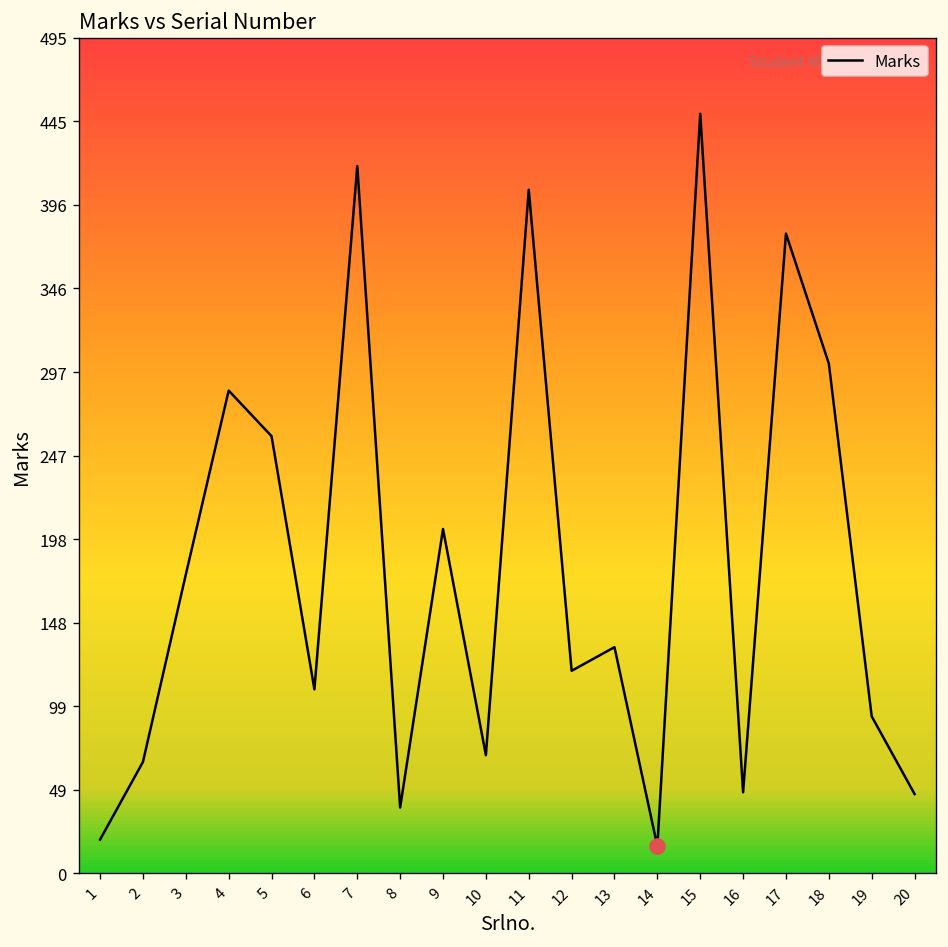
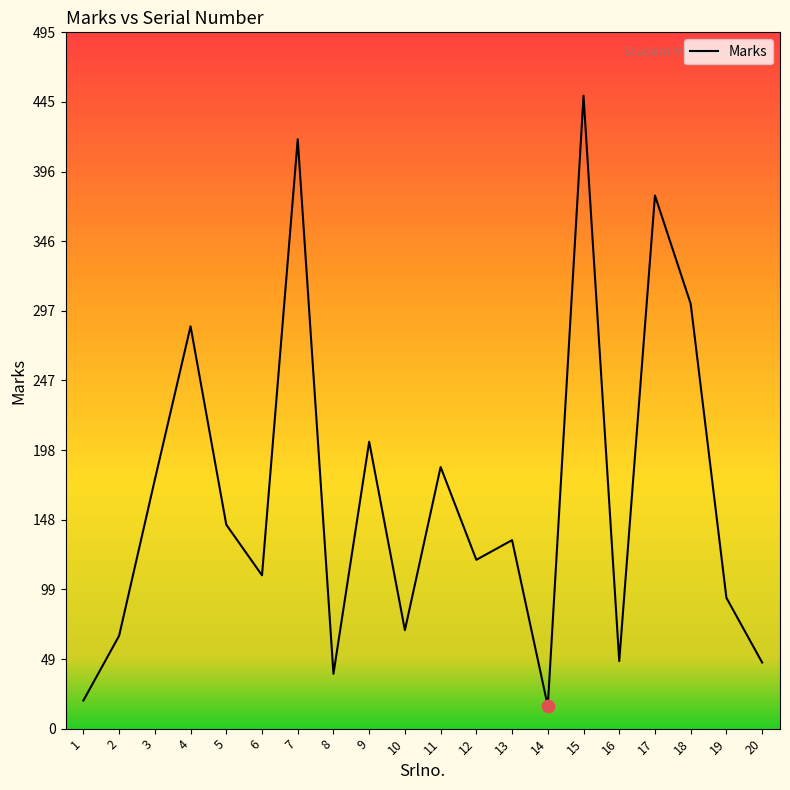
  {
    "Marks": {
      "1": 20,
      "2": 66,
      "3": 177,
      "4": 286,
-     "5": 259,
+     "5": 145,
      "6": 109,
      "7": 419,
      "8": 39,
      "9": 204,
      "10": 70,
-     "11": 405,
+     "11": 186,
      "12": 120,
      "13": 134,
      "15": 450,
      "16": 48,
      "17": 379,
      "18": 302,
      "19": 93,
      "20": 47
    }
  }
